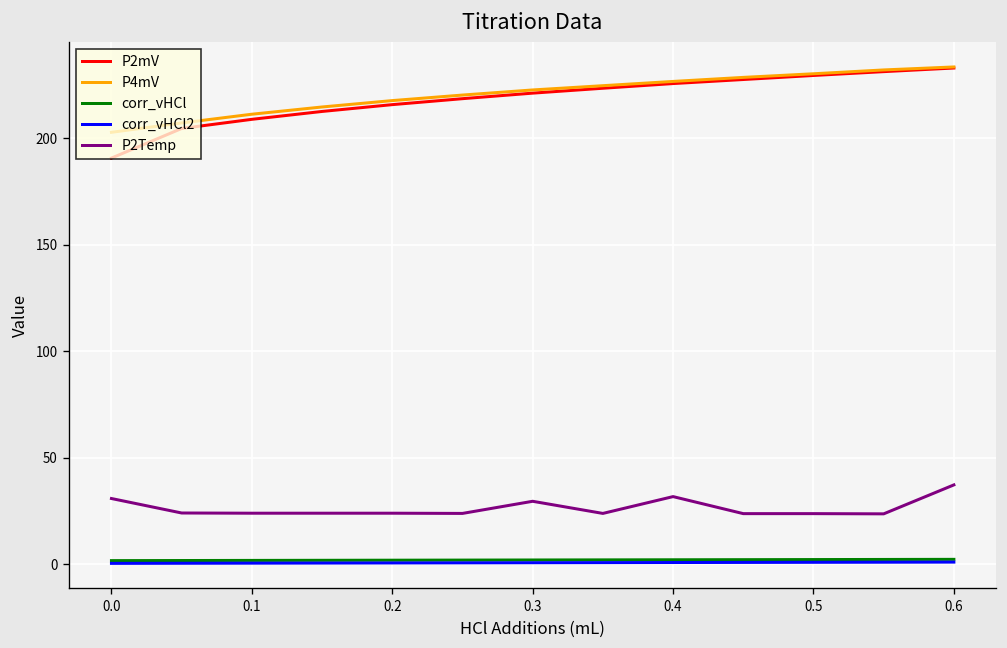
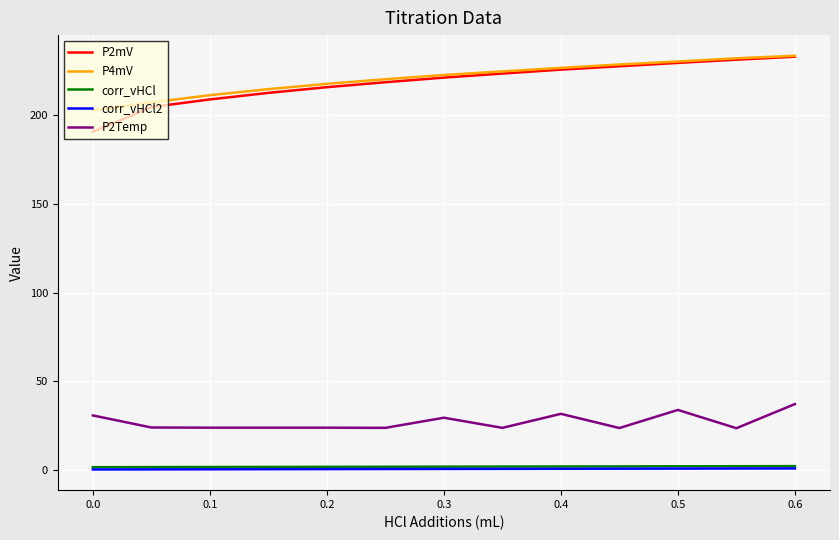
  {
    "P2mV": {
      "0.1": 209,
      "0.2": 216,
      "0.3": 221
    },
    "P4mV": {
      "0.1": 211,
      "0.2": 218,
      "0.3": 223
    },
    "P2Temp": {
      "0.0": 31,
      "0.1": 24,
      "0.2": 24,
      "0.3": 30,
      "0.4": 32,
-     "0.5": 24,
+     "0.5": 34,
      "0.6": 37
    }
  }
